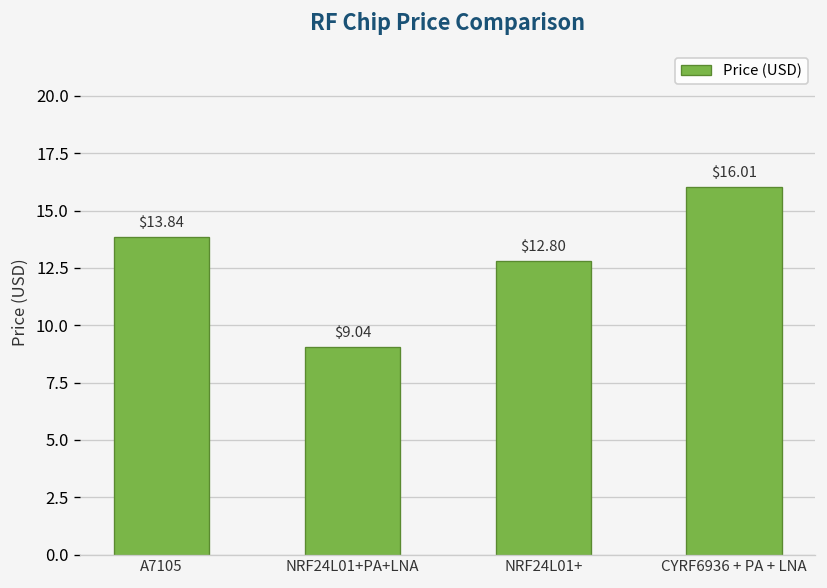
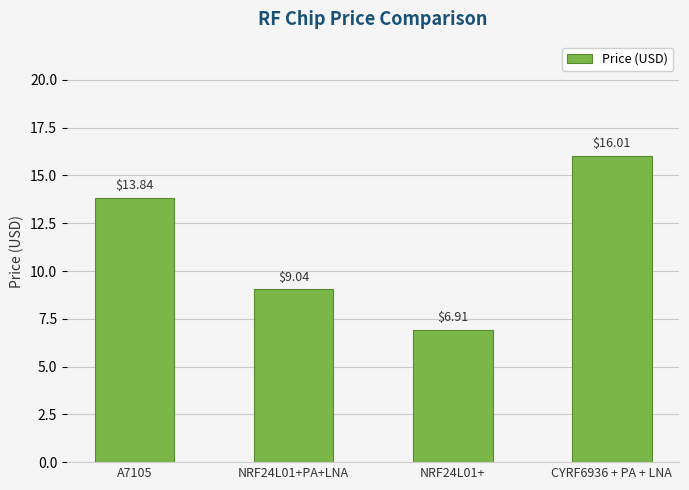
  {
    "A7105": "$13.84",
    "NRF24L01+PA+LNA": "$9.04",
-   "NRF24L01+": "$12.80",
+   "NRF24L01+": "$6.91",
    "CYRF6936 + PA + LNA": "$16.01"
  }
